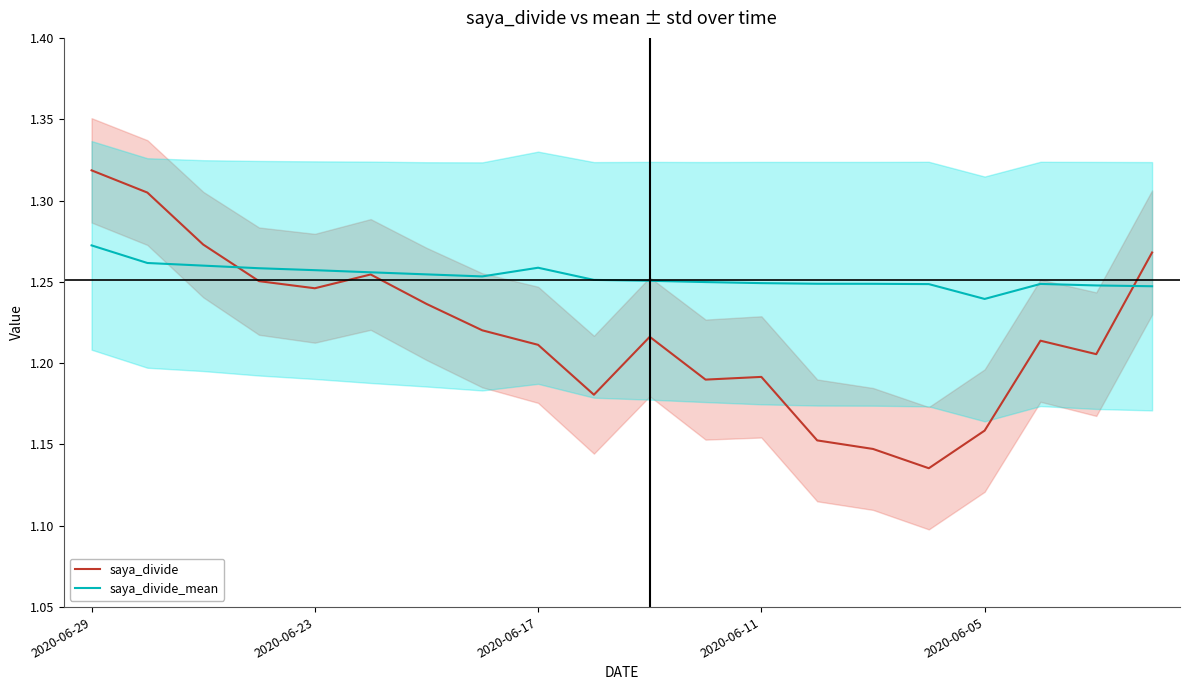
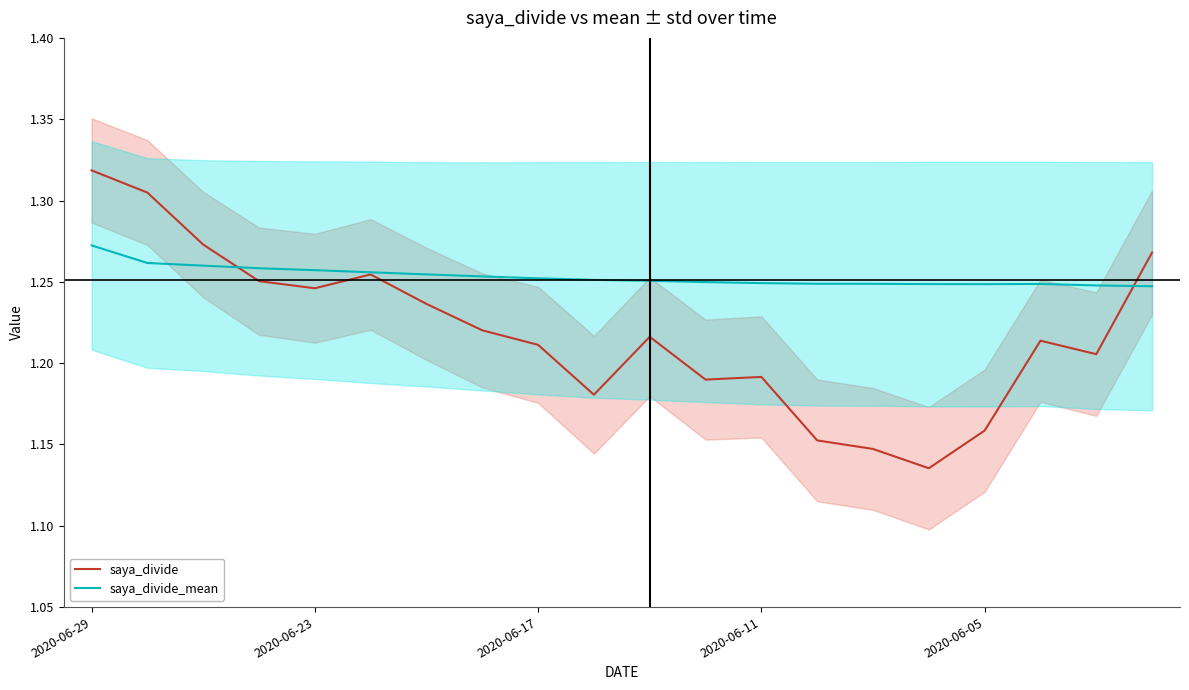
  {
    "saya_divide_mean": {
      "2020-06-29": 1.272,
      "2020-06-23": 1.257,
-     "2020-06-17": 1.259,
+     "2020-06-17": 1.252,
      "2020-06-11": 1.249,
-     "2020-06-05": 1.239
+     "2020-06-05": 1.249
    }
  }
